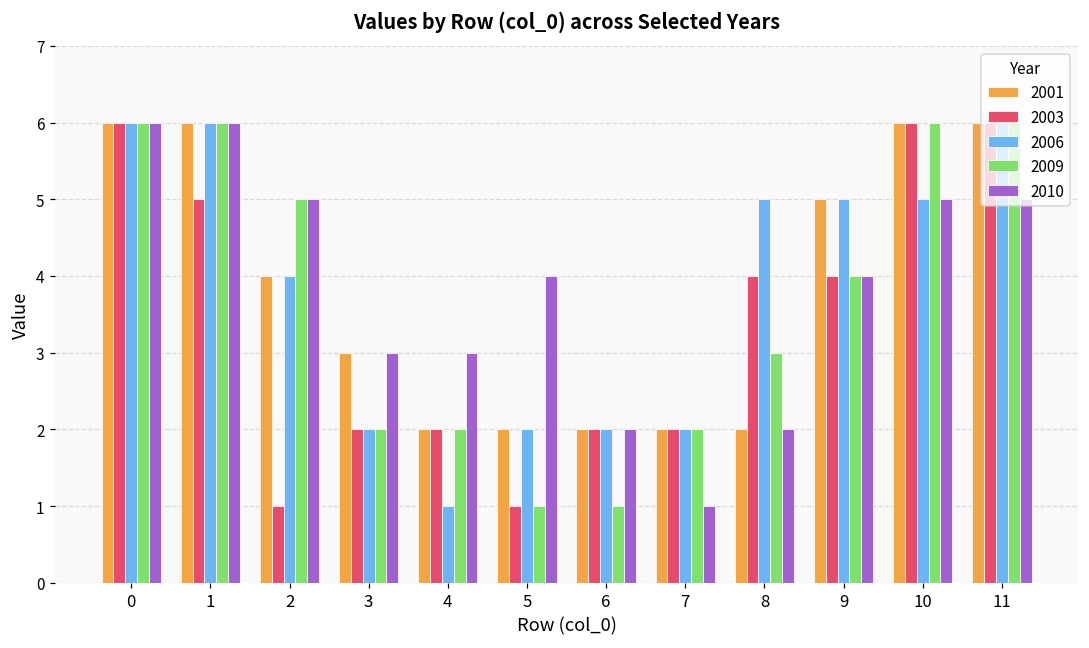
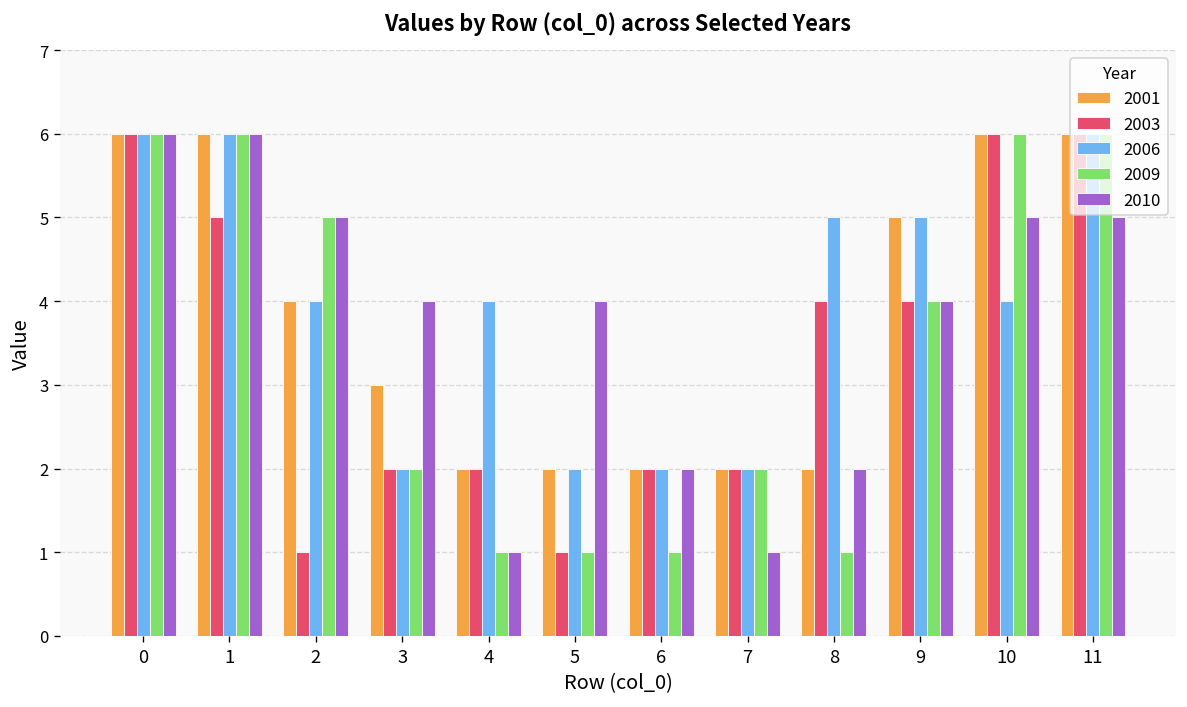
  {
    "2001": {
      "0": 6,
      "1": 6,
      "2": 4,
      "3": 3,
      "4": 2,
      "5": 2,
      "6": 2,
      "7": 2,
      "8": 2,
      "9": 5,
      "10": 6,
      "11": 6
    },
    "2003": {
      "0": 6,
      "1": 5,
      "2": 1,
      "3": 2,
      "4": 2,
      "5": 1,
      "6": 2,
      "7": 2,
      "8": 4,
      "9": 4,
      "10": 6
    },
    "2006": {
      "0": 6,
      "1": 6,
      "2": 4,
      "3": 2,
-     "4": 1,
+     "4": 4,
      "5": 2,
      "6": 2,
      "7": 2,
      "8": 5,
      "9": 5,
-     "10": 5
+     "10": 4
    },
    "2009": {
      "0": 6,
      "1": 6,
      "2": 5,
      "3": 2,
-     "4": 2,
+     "4": 1,
      "5": 1,
      "6": 1,
      "7": 2,
-     "8": 3,
+     "8": 1,
      "9": 4,
      "10": 6
    },
    "2010": {
      "0": 6,
      "1": 6,
      "2": 5,
-     "3": 3,
-     "4": 3,
+     "3": 4,
+     "4": 1,
      "5": 4,
      "6": 2,
      "7": 1,
      "8": 2,
      "9": 4,
      "10": 5,
      "11": 5
    }
  }
